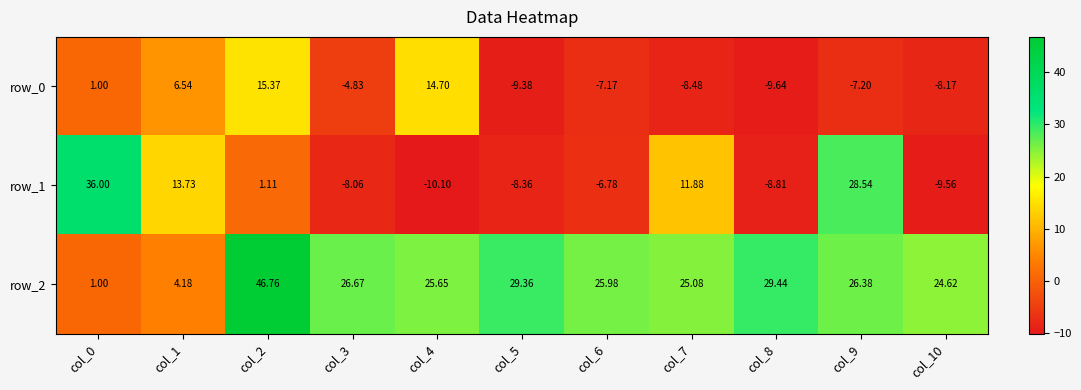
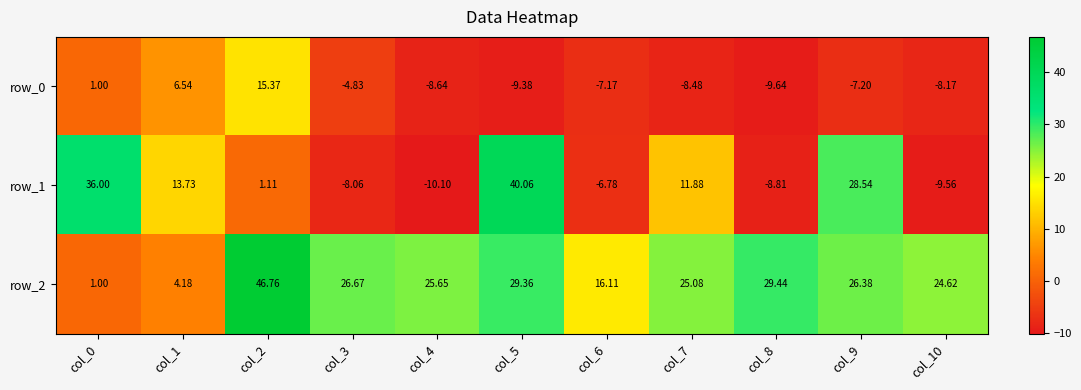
  {
    "row_0": {
      "col_0": 1.00,
      "col_1": 6.54,
      "col_2": 15.37,
      "col_3": -4.83,
-     "col_4": 14.70,
+     "col_4": -8.64,
      "col_5": -9.38,
      "col_6": -7.17,
      "col_7": -8.48,
      "col_8": -9.64,
      "col_9": -7.20,
      "col_10": -8.17
    },
    "row_1": {
      "col_0": 36.00,
      "col_1": 13.73,
      "col_2": 1.11,
      "col_3": -8.06,
      "col_4": -10.10,
-     "col_5": -8.36,
+     "col_5": 40.06,
      "col_6": -6.78,
      "col_7": 11.88,
      "col_8": -8.81,
      "col_9": 28.54,
      "col_10": -9.56
    },
    "row_2": {
      "col_0": 1.00,
      "col_1": 4.18,
      "col_2": 46.76,
      "col_3": 26.67,
      "col_4": 25.65,
      "col_5": 29.36,
-     "col_6": 25.98,
+     "col_6": 16.11,
      "col_7": 25.08,
      "col_8": 29.44,
      "col_9": 26.38,
      "col_10": 24.62
    }
  }
